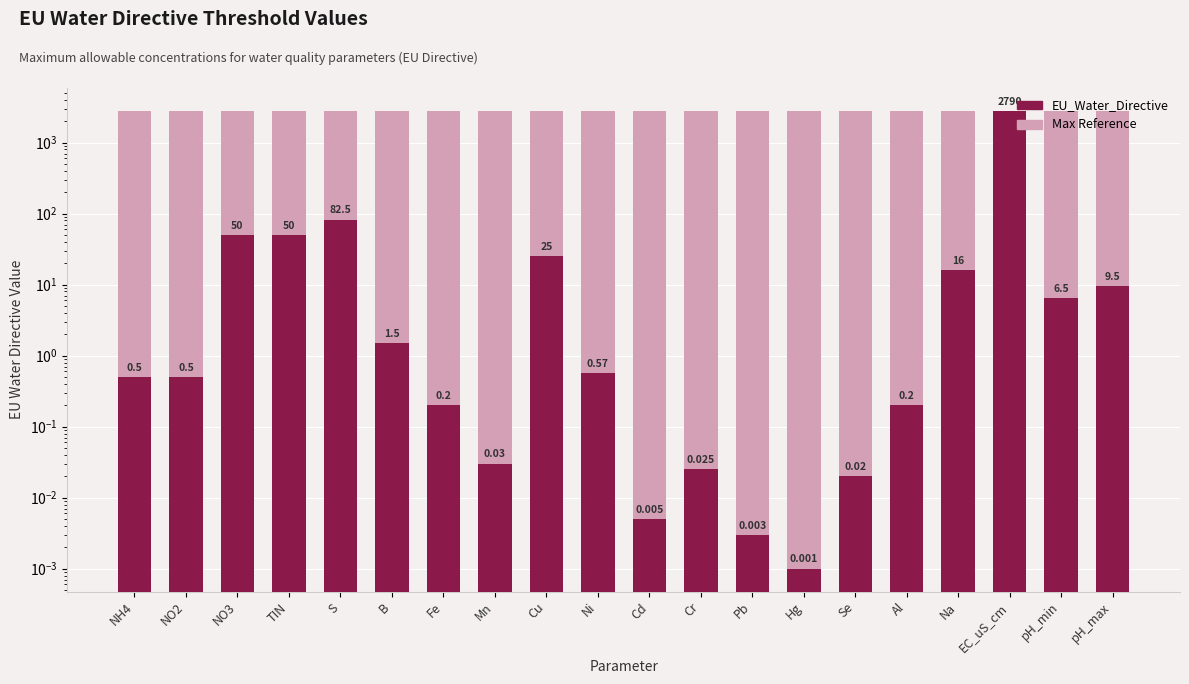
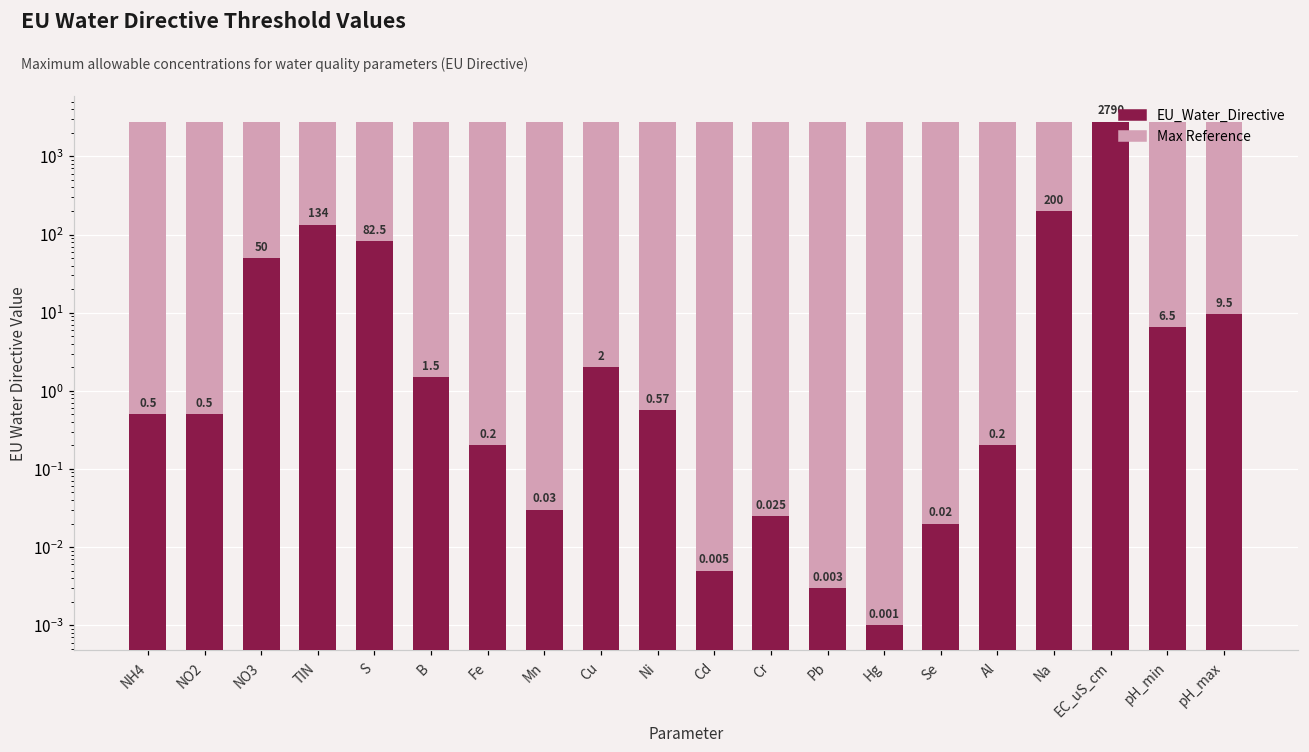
  {
    "Max Reference": {
      "EC_uS_cm": 2790
    },
    "EU_Water_Directive": {
-     "TIN": 50,
-     "Cu": 25,
-     "Na": 16,
+     "TIN": 134,
+     "Cu": 2,
+     "Na": 200,
      "EC_uS_cm": 2790
    }
  }
